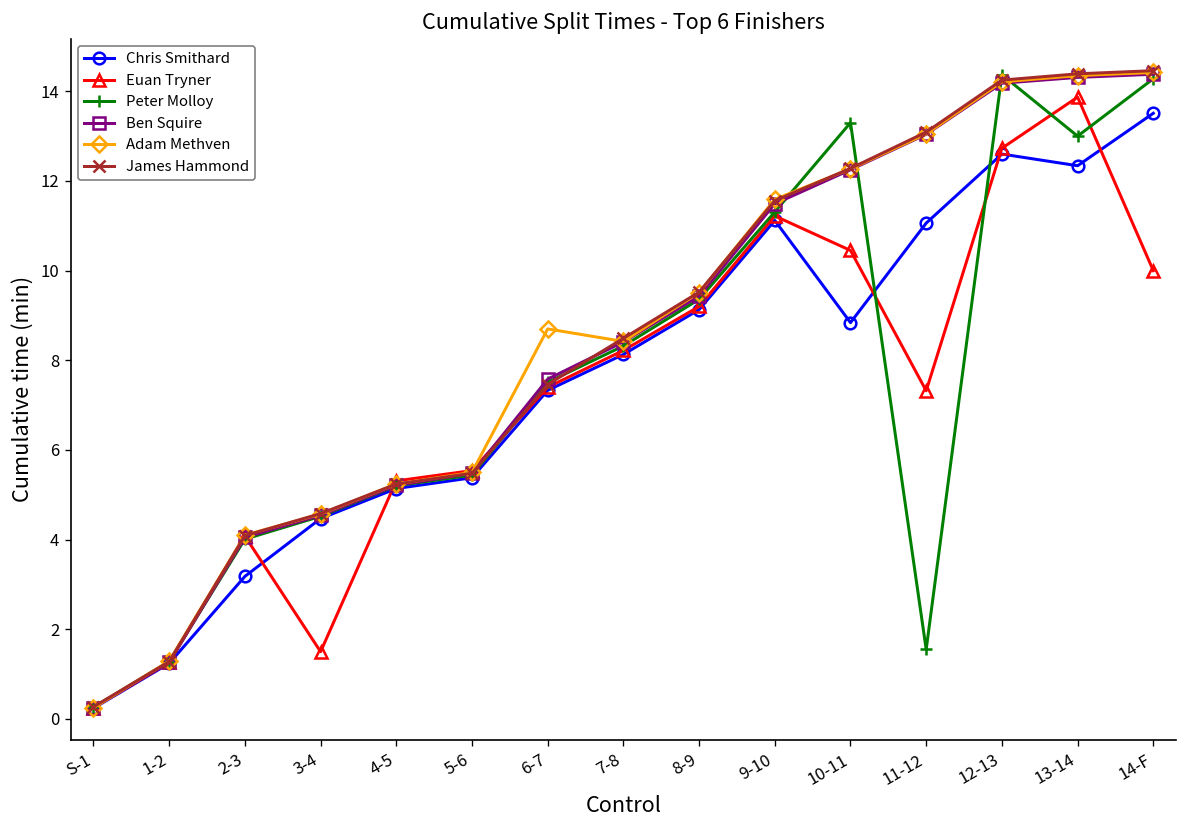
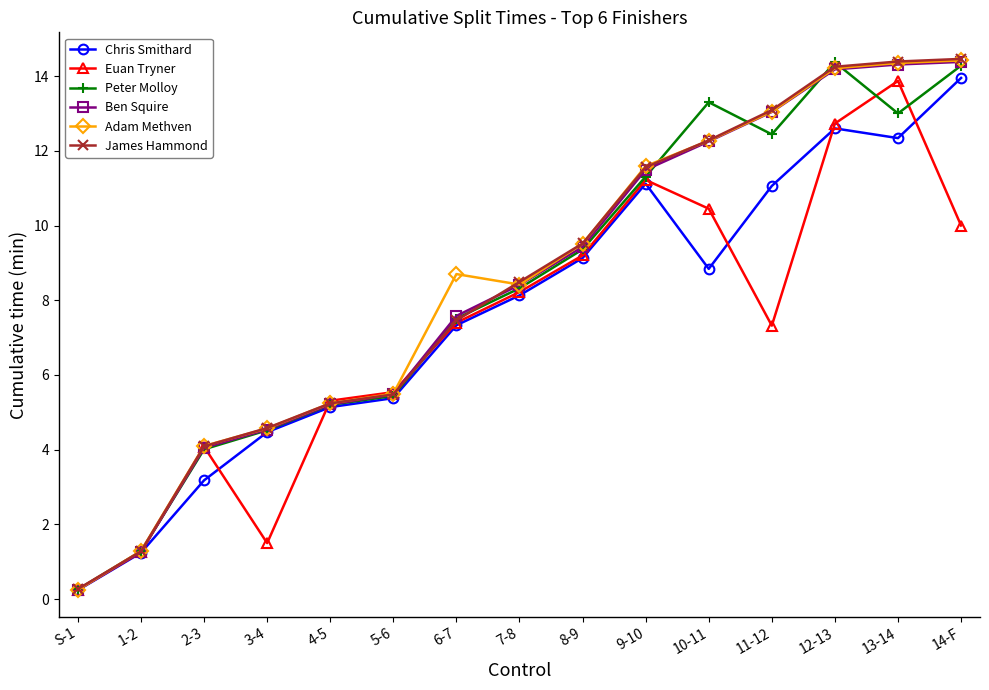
  {
    "Chris Smithard": {
      "2-3": 3.2,
      "6-7": 7.3,
      "7-8": 8.1,
      "8-9": 9.1,
      "9-10": 11.1,
      "10-11": 8.8,
      "11-12": 11.1,
      "12-13": 12.6,
      "13-14": 12.3,
-     "14-F": 13.5
+     "14-F": 14.0
    },
    "Euan Tryner": {
      "3-4": 1.5,
      "4-5": 5.3,
      "7-8": 8.2,
      "8-9": 9.2,
      "9-10": 11.2,
      "10-11": 10.5,
      "11-12": 7.3,
      "12-13": 12.7,
      "13-14": 13.9,
      "14-F": 10.0
    },
    "Peter Molloy": {
      "7-8": 8.3,
      "8-9": 9.4,
      "9-10": 11.3,
      "10-11": 13.3,
-     "11-12": 1.6,
+     "11-12": 12.4,
      "12-13": 14.4,
      "13-14": 13.0,
      "14-F": 14.3
    },
    "Ben Squire": {
      "6-7": 7.6,
      "8-9": 9.4,
      "9-10": 11.5
    },
    "Adam Methven": {
      "6-7": 8.7
    },
    "James Hammond": {
      "7-8": 8.5
    }
  }
